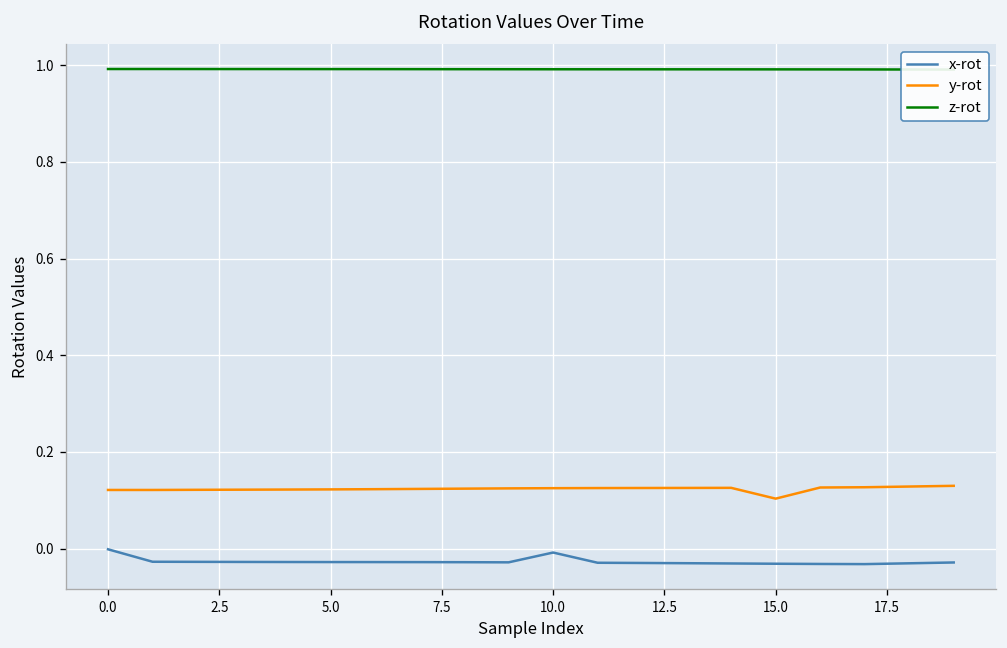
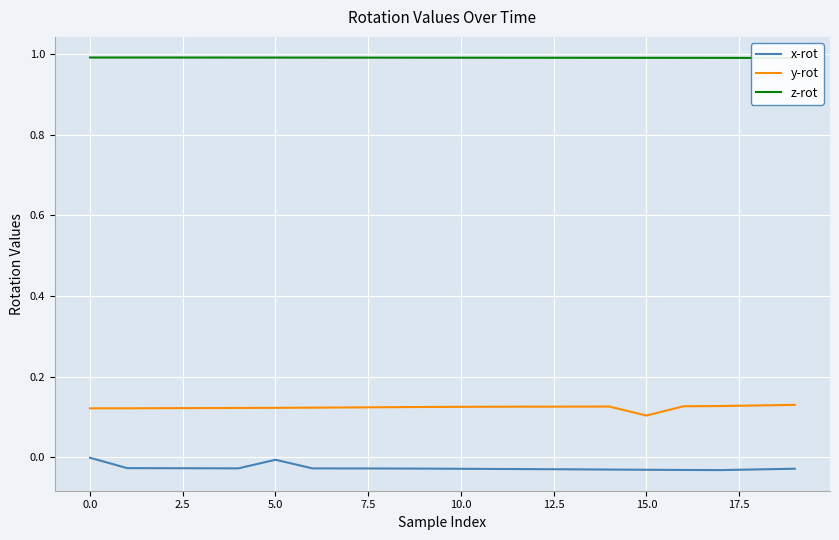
  {
    "x-rot": {
      "0.0": 0.00,
-     "5.0": -0.03,
-     "10.0": -0.01,
+     "5.0": -0.01,
+     "10.0": -0.03,
      "15.0": -0.03
    },
    "y-rot": {
      "0.0": 0.12,
      "5.0": 0.12,
      "10.0": 0.12,
      "15.0": 0.10
    },
    "z-rot": {
      "0.0": 0.99,
      "5.0": 0.99,
      "10.0": 0.99,
      "15.0": 0.99
    }
  }
